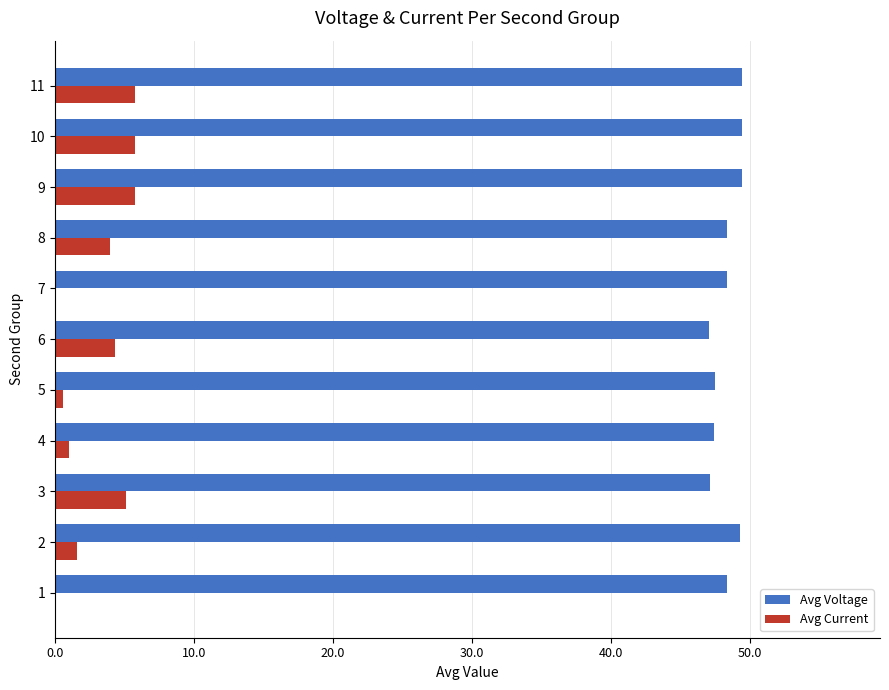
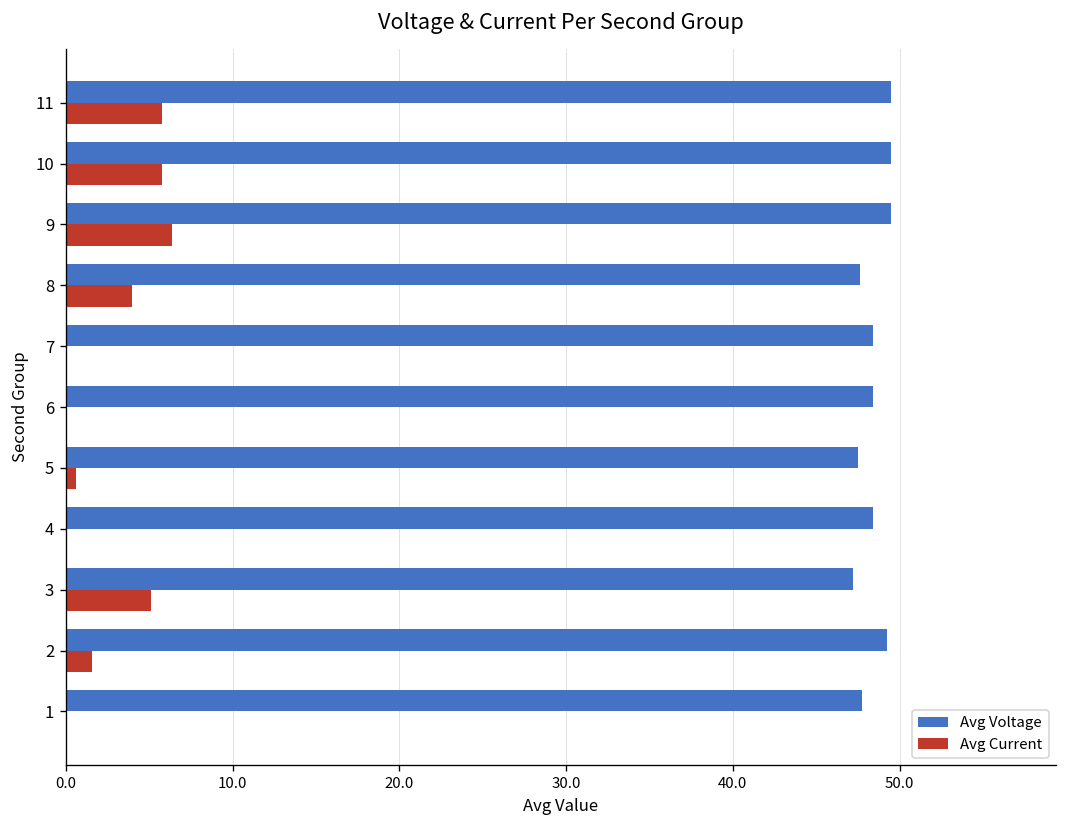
  {
    "Avg Voltage": {
      "11": 49.5,
      "10": 49.5,
      "9": 49.5,
-     "8": 48.4,
+     "8": 47.6,
      "7": 48.4,
-     "6": 47.1,
+     "6": 48.4,
      "5": 47.5,
-     "4": 47.5,
+     "4": 48.4,
      "3": 47.2,
      "2": 49.3,
-     "1": 48.4
+     "1": 47.8
    },
    "Avg Current": {
      "11": 5.8,
      "10": 5.8,
-     "9": 5.8,
+     "9": 6.4,
      "8": 4.0,
      "7": 0.0,
-     "6": 4.3,
+     "6": 0.0,
      "5": 0.6,
-     "4": 1,
+     "4": 0,
      "3": 5.1,
      "2": 1.6,
      "1": 0.0
    }
  }
